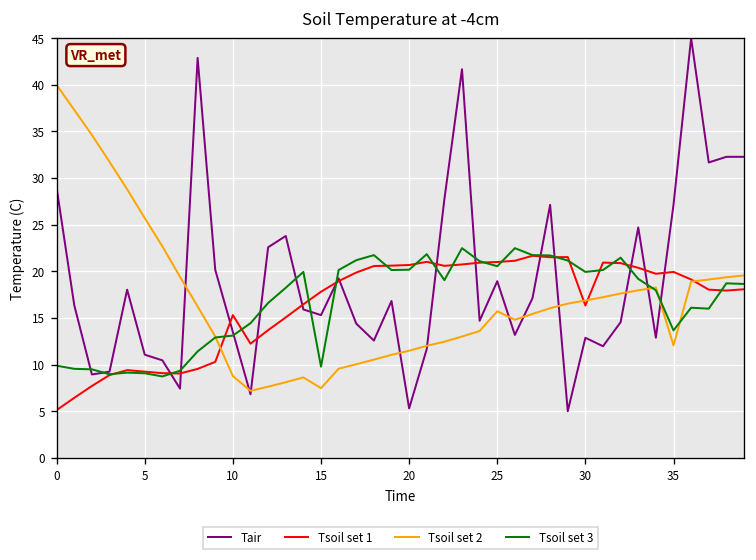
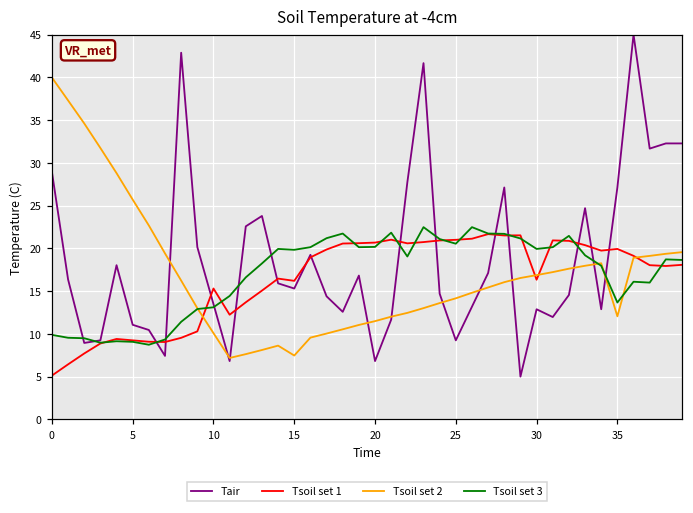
  {
    "Tair": {
      "0": 29,
      "5": 11,
      "10": 13,
      "15": 15,
-     "20": 5,
-     "25": 19,
+     "20": 7,
+     "25": 9,
      "30": 13,
      "35": 27
    },
    "Tsoil set 1": {
      "0": 5,
      "10": 15,
-     "15": 18,
+     "15": 16,
      "20": 21,
      "25": 21,
      "30": 16,
      "35": 20
    },
    "Tsoil set 2": {
      "0": 40,
      "5": 26,
-     "10": 9,
+     "10": 10,
      "15": 7,
      "20": 11,
-     "25": 16,
+     "25": 14,
      "30": 17,
      "35": 12
    },
    "Tsoil set 3": {
      "0": 10,
      "10": 13,
-     "15": 10,
+     "15": 20,
      "20": 20,
      "25": 21,
      "30": 20,
      "35": 14
    }
  }
